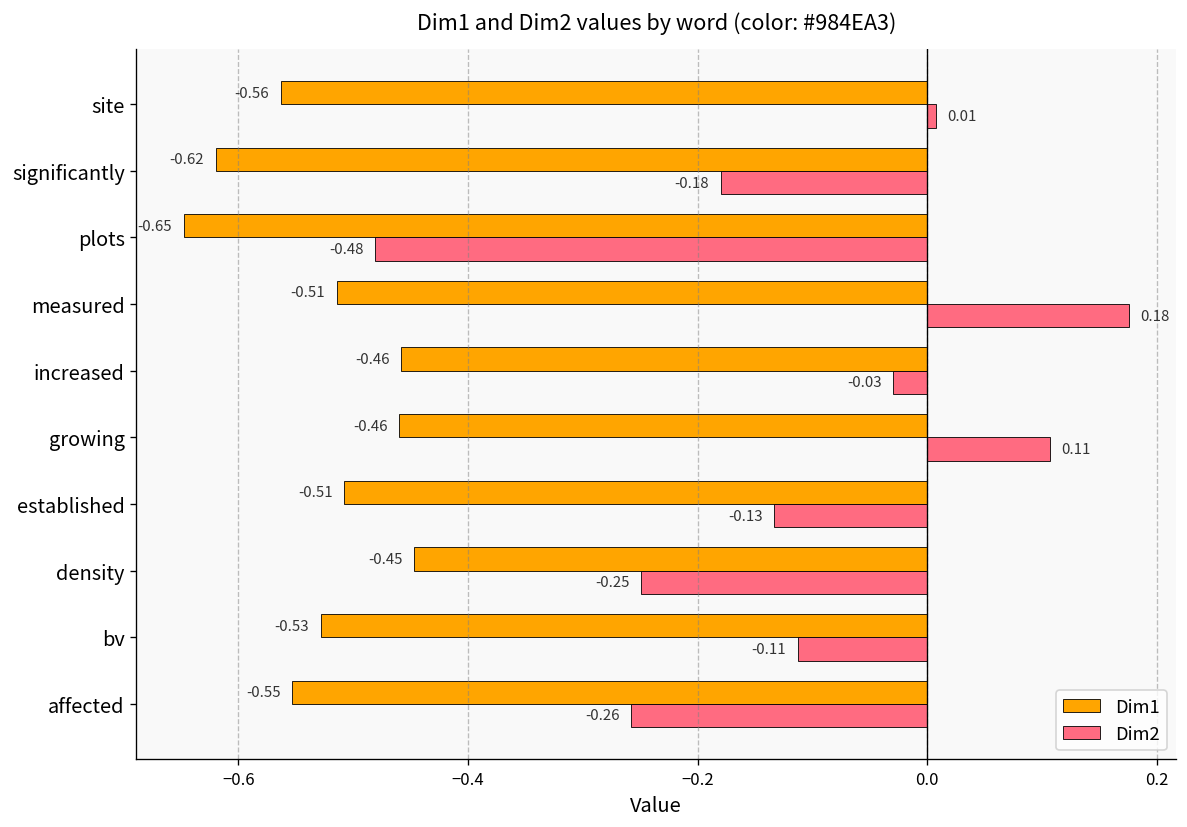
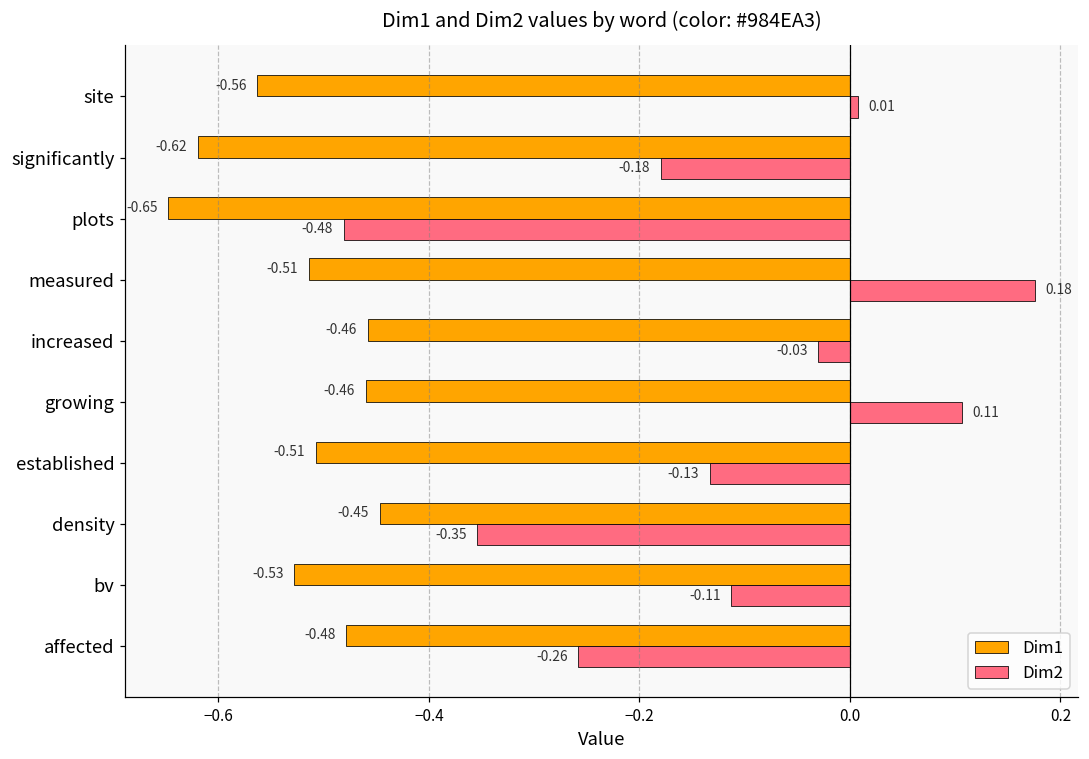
  {
    "Dim1": {
      "site": -0.56,
      "significantly": -0.62,
      "plots": -0.65,
      "measured": -0.51,
      "increased": -0.46,
      "growing": -0.46,
      "established": -0.51,
      "density": -0.45,
      "bv": -0.53,
-     "affected": -0.55
+     "affected": -0.48
    },
    "Dim2": {
      "site": 0.01,
      "significantly": -0.18,
      "plots": -0.48,
      "measured": 0.18,
      "increased": -0.03,
      "growing": 0.11,
      "established": -0.13,
-     "density": -0.25,
+     "density": -0.35,
      "bv": -0.11,
      "affected": -0.26
    }
  }
